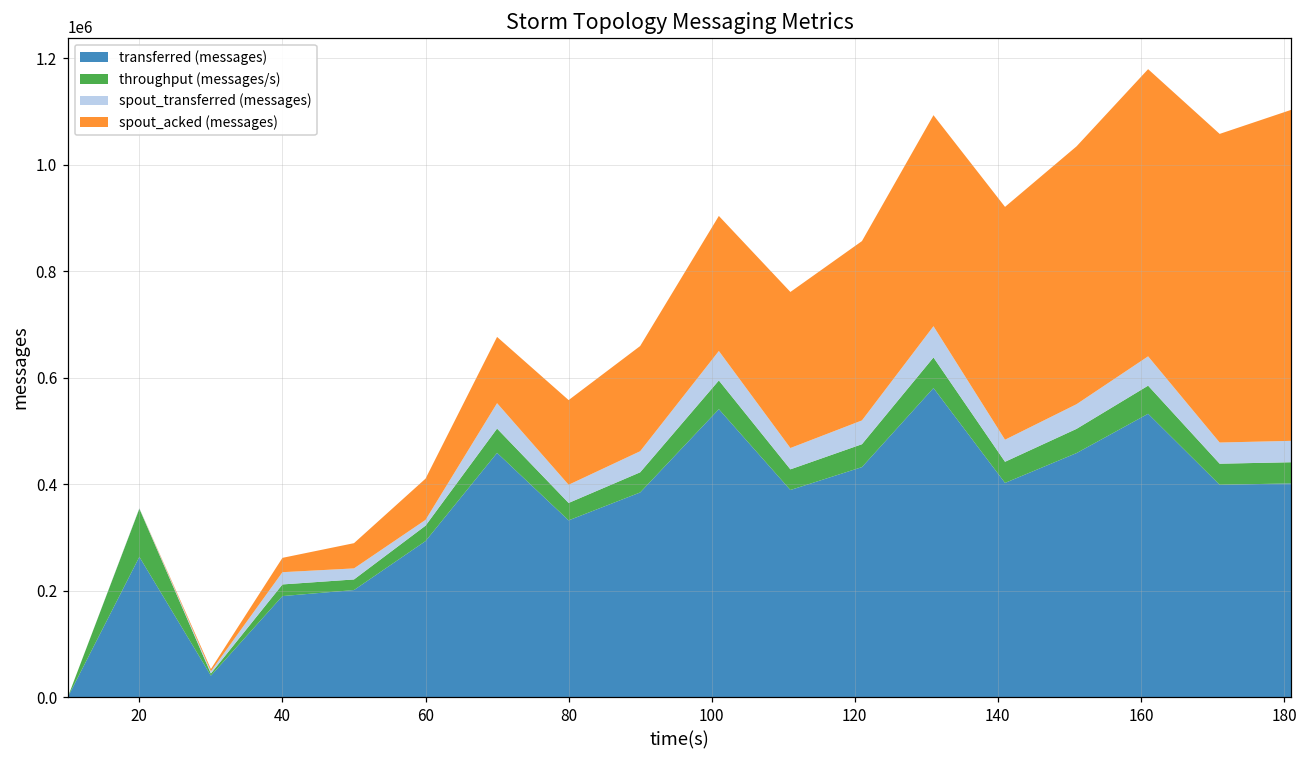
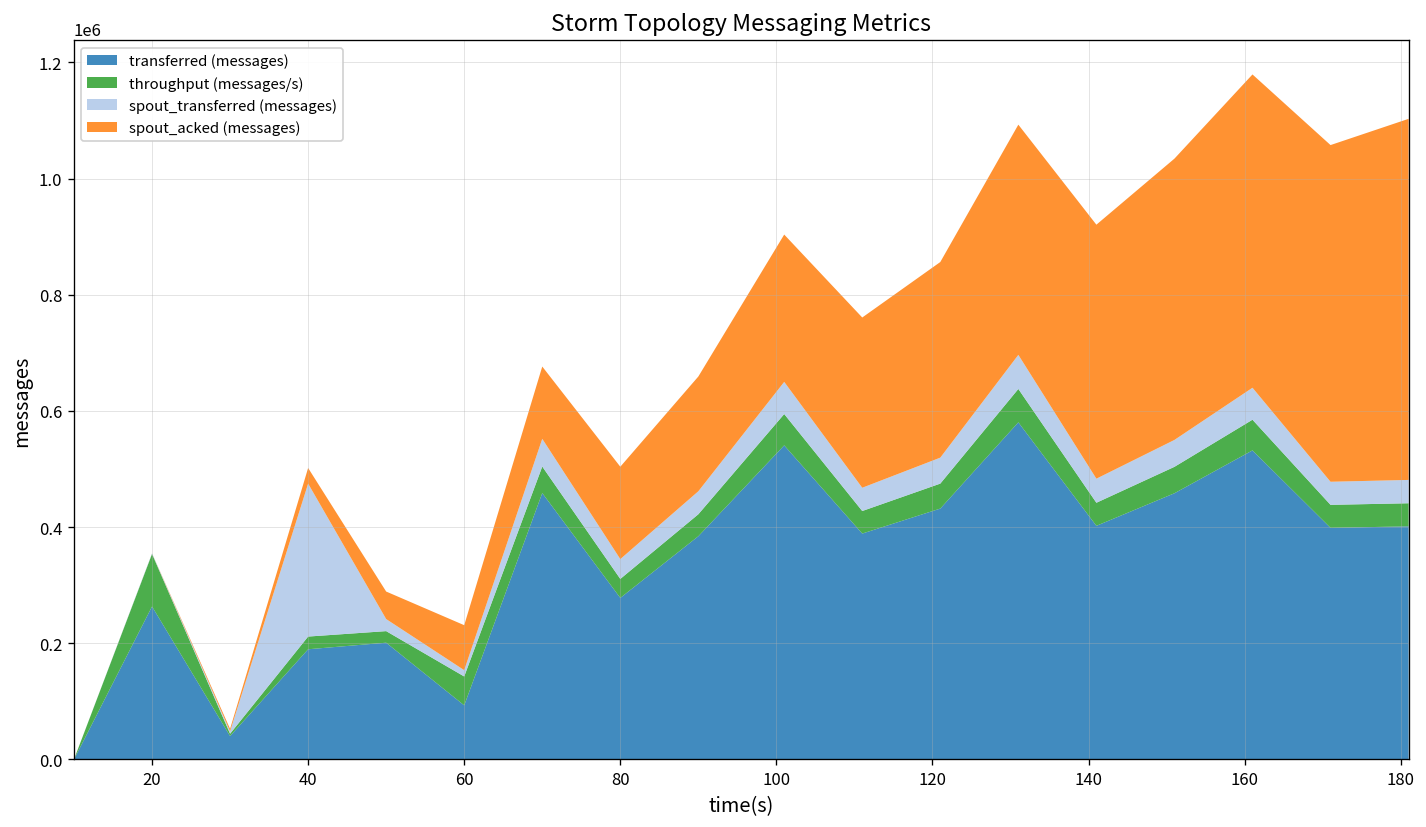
  {
    "transferred (messages)": {
      "20": 260000,
      "40": 190000,
-     "60": 290000,
-     "80": 330000
+     "60": 90000,
+     "80": 280000
    },
    "throughput (messages/s)": {
      "40": 20000,
-     "60": 30000,
+     "60": 50000,
      "80": 30000
    },
    "spout_transferred (messages)": {
-     "40": 20000,
+     "40": 260000,
      "60": 10000,
      "80": 30000
    },
    "spout_acked (messages)": {
      "40": 30000,
      "60": 80000,
      "80": 160000
    }
  }
